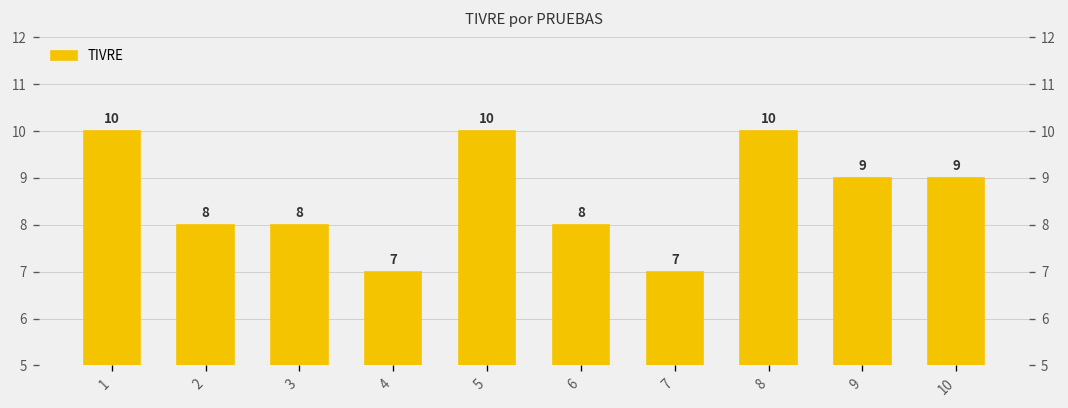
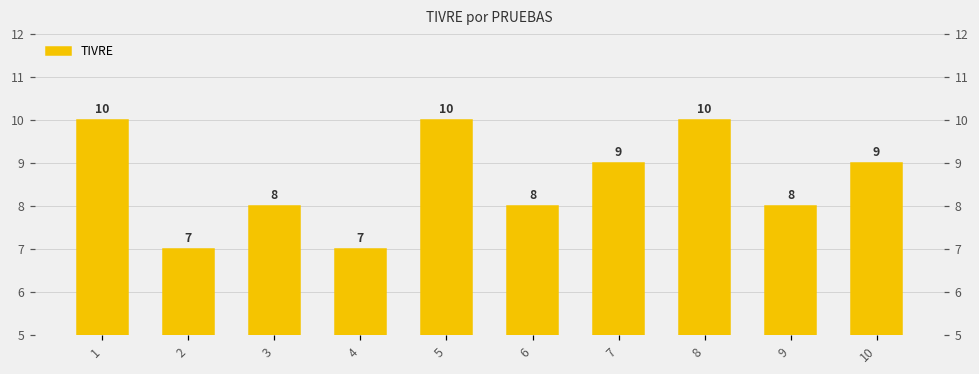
  {
    "1": 10,
-   "2": 8,
+   "2": 7,
    "3": 8,
    "4": 7,
    "5": 10,
    "6": 8,
-   "7": 7,
+   "7": 9,
    "8": 10,
-   "9": 9,
+   "9": 8,
    "10": 9
  }
